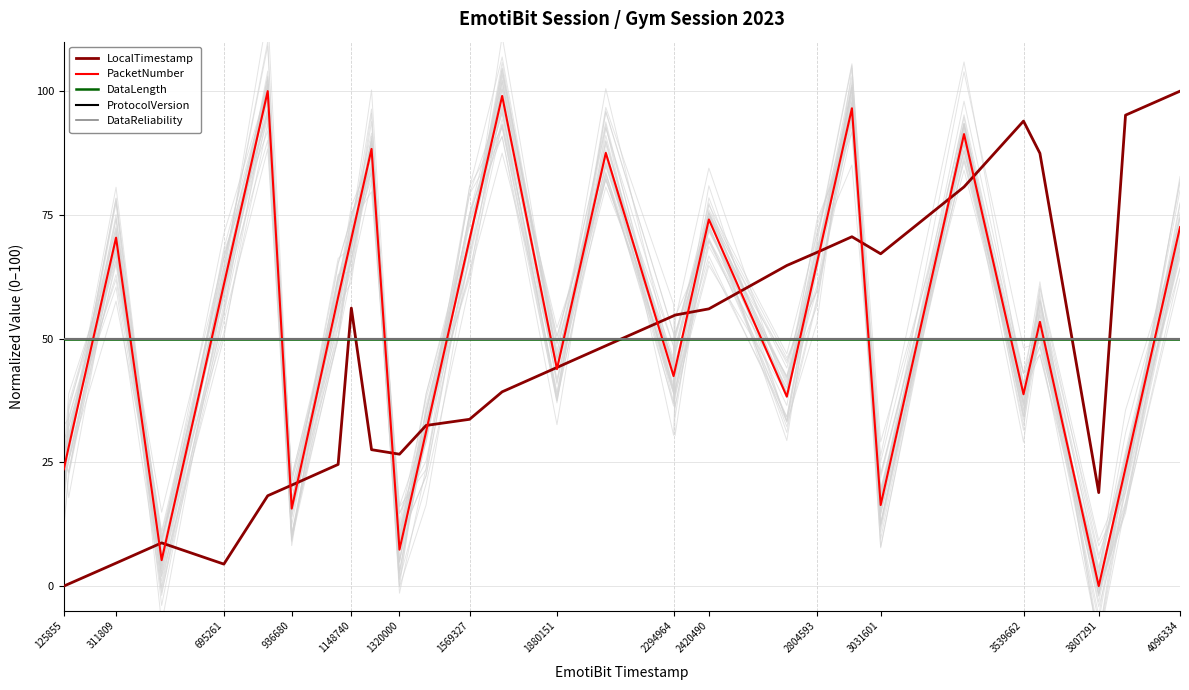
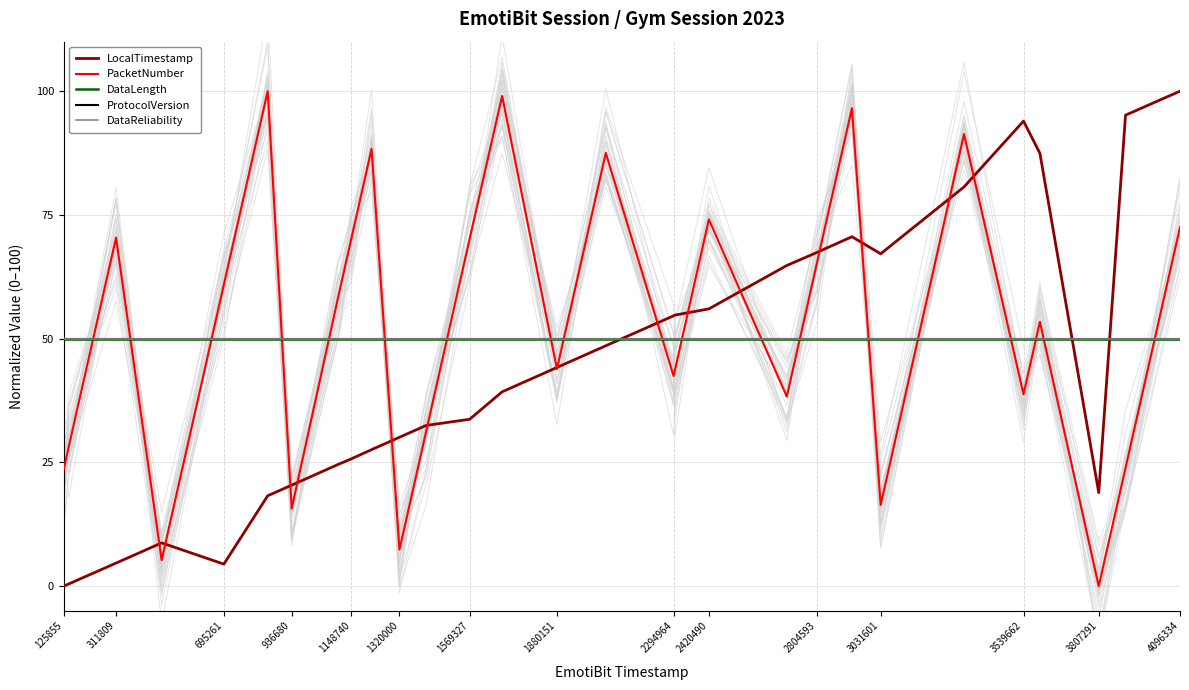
  {
    "LocalTimestamp": {
      "125855": 0,
      "311809": 5,
      "695261": 4,
-     "1148740": 56,
-     "1320000": 27,
+     "1148740": 26,
+     "1320000": 30,
      "1569327": 34,
      "2420490": 56,
      "3031601": 67,
      "3539662": 94,
      "3807291": 19,
      "4096334": 100
    },
    "PacketNumber": {
      "1320000": 7
    },
    "DataReliability": {
      "125855": 50,
      "311809": 50,
      "936680": 50,
      "1148740": 50,
      "1320000": 50,
      "1569327": 50,
      "2420490": 50,
      "2804593": 50,
      "3031601": 50,
      "3539662": 50,
      "3807291": 50,
      "4096334": 50
    }
  }
